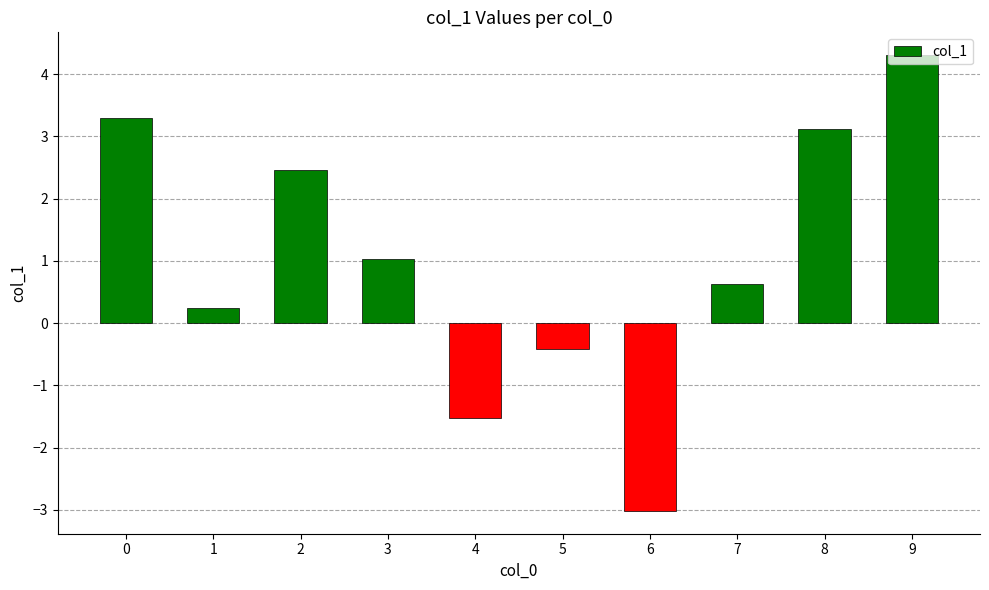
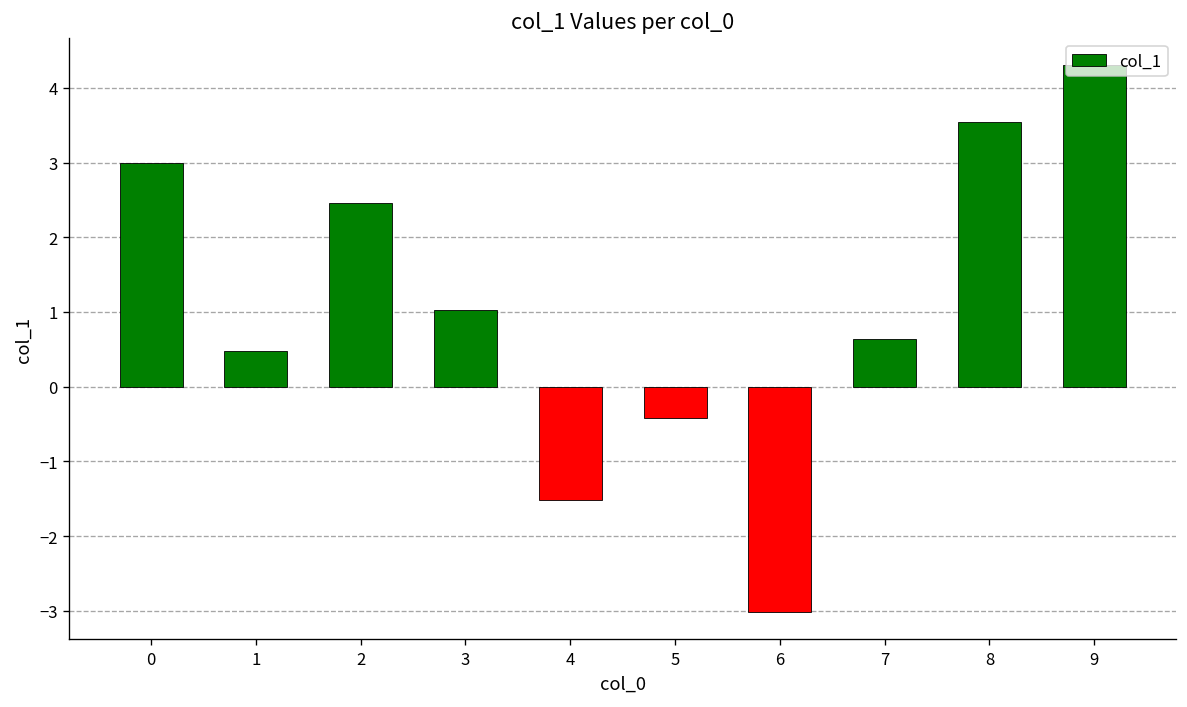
  {
-   "0": 3.3,
-   "1": 0.2,
+   "0": 3.0,
+   "1": 0.5,
    "2": 2.5,
    "3": 1.0,
    "4": -1.5,
    "5": -0.4,
    "6": -3.0,
    "7": 0.6,
-   "8": 3.1
+   "8": 3.5
  }
